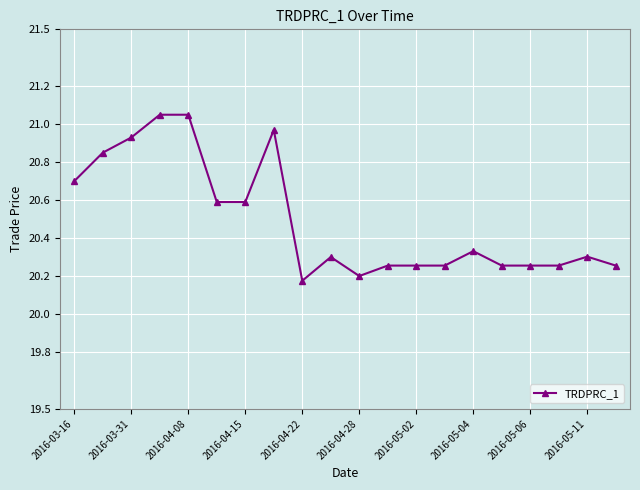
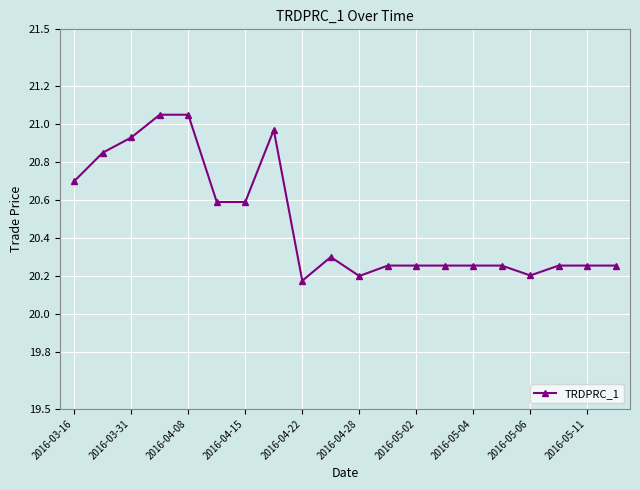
  {
    "2016-03-16": 20.70,
    "2016-03-31": 20.93,
    "2016-04-08": 21.05,
    "2016-04-15": 20.59,
    "2016-04-22": 20.18,
    "2016-04-28": 20.20,
    "2016-05-02": 20.26,
-   "2016-05-04": 20.33,
-   "2016-05-06": 20.26,
-   "2016-05-11": 20.30
+   "2016-05-04": 20.26,
+   "2016-05-06": 20.20,
+   "2016-05-11": 20.26
  }
